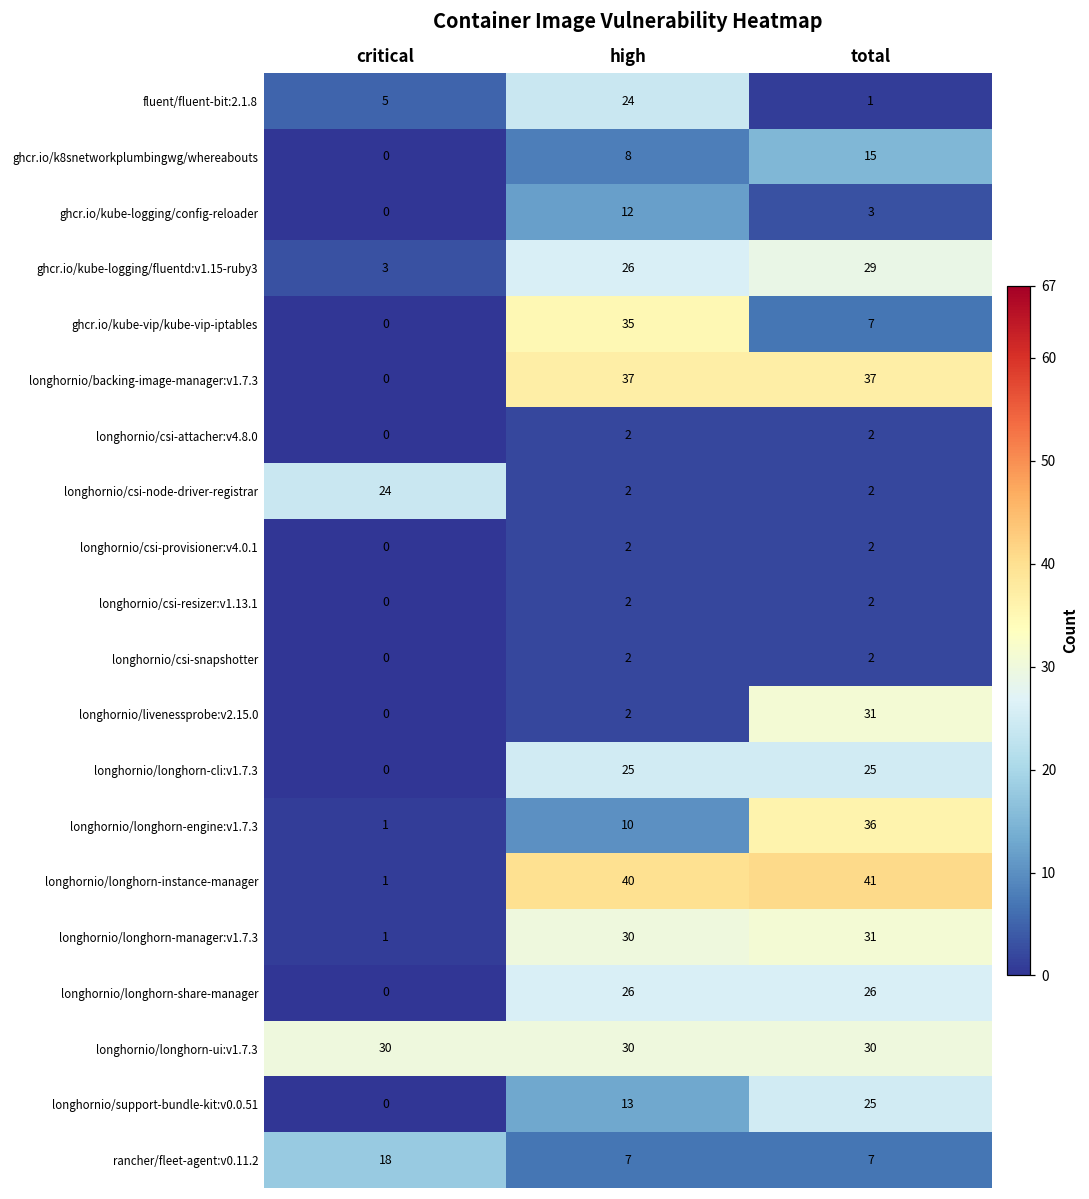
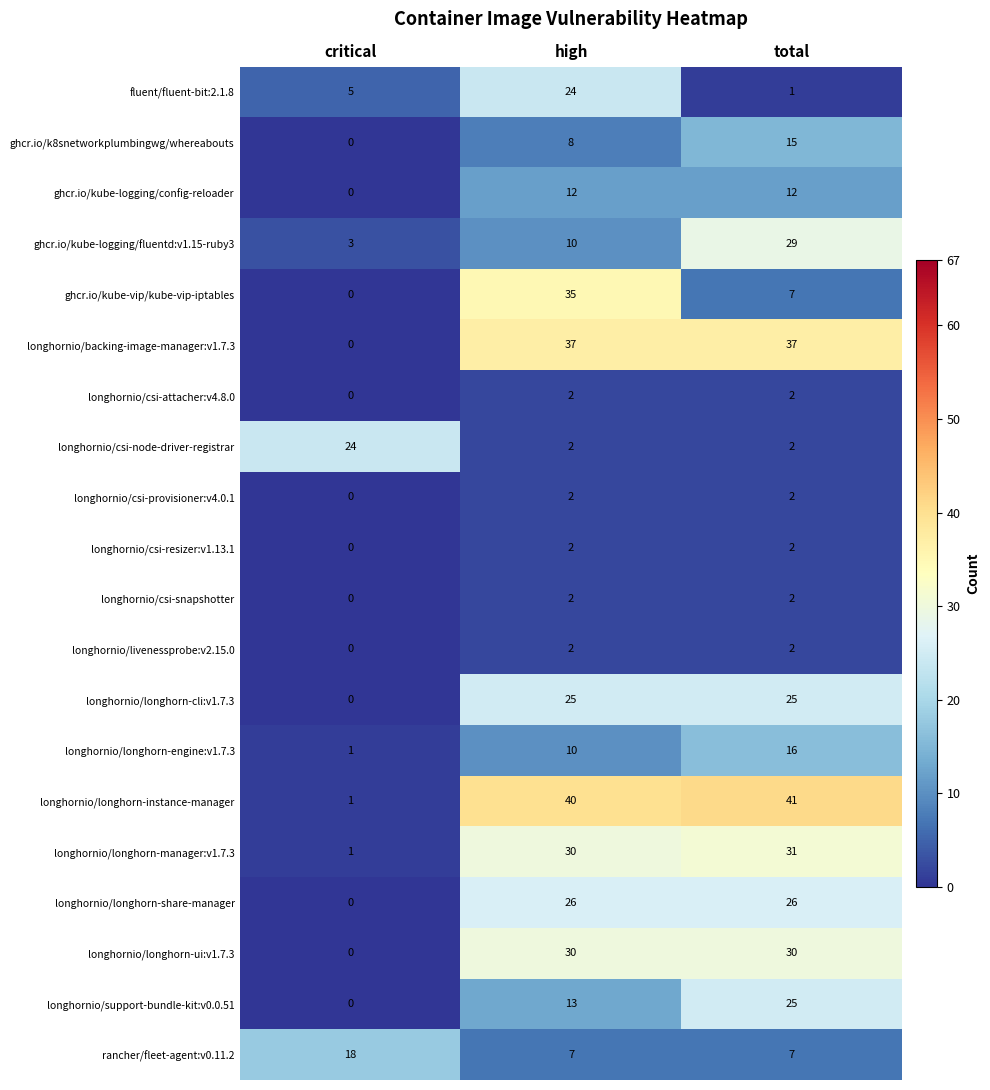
  {
    "fluent/fluent-bit:2.1.8": {
      "critical": 5,
      "high": 24,
      "total": 1
    },
    "ghcr.io/k8snetworkplumbingwg/whereabouts": {
      "critical": 0,
      "high": 8,
      "total": 15
    },
    "ghcr.io/kube-logging/config-reloader": {
      "critical": 0,
      "high": 12,
-     "total": 3
+     "total": 12
    },
    "ghcr.io/kube-logging/fluentd:v1.15-ruby3": {
      "critical": 3,
-     "high": 26,
+     "high": 10,
      "total": 29
    },
    "ghcr.io/kube-vip/kube-vip-iptables": {
      "critical": 0,
      "high": 35,
      "total": 7
    },
    "longhornio/backing-image-manager:v1.7.3": {
      "critical": 0,
      "high": 37,
      "total": 37
    },
    "longhornio/csi-attacher:v4.8.0": {
      "critical": 0,
      "high": 2,
      "total": 2
    },
    "longhornio/csi-node-driver-registrar": {
      "critical": 24,
      "high": 2,
      "total": 2
    },
    "longhornio/csi-provisioner:v4.0.1": {
      "critical": 0,
      "high": 2,
      "total": 2
    },
    "longhornio/csi-resizer:v1.13.1": {
      "critical": 0,
      "high": 2,
      "total": 2
    },
    "longhornio/csi-snapshotter": {
      "critical": 0,
      "high": 2,
      "total": 2
    },
    "longhornio/livenessprobe:v2.15.0": {
      "critical": 0,
      "high": 2,
-     "total": 31
+     "total": 2
    },
    "longhornio/longhorn-cli:v1.7.3": {
      "critical": 0,
      "high": 25,
      "total": 25
    },
    "longhornio/longhorn-engine:v1.7.3": {
      "critical": 1,
      "high": 10,
-     "total": 36
+     "total": 16
    },
    "longhornio/longhorn-instance-manager": {
      "critical": 1,
      "high": 40,
      "total": 41
    },
    "longhornio/longhorn-manager:v1.7.3": {
      "critical": 1,
      "high": 30,
      "total": 31
    },
    "longhornio/longhorn-share-manager": {
      "critical": 0,
      "high": 26,
      "total": 26
    },
    "longhornio/longhorn-ui:v1.7.3": {
-     "critical": 30,
+     "critical": 0,
      "high": 30,
      "total": 30
    },
    "longhornio/support-bundle-kit:v0.0.51": {
      "critical": 0,
      "high": 13,
      "total": 25
    },
    "rancher/fleet-agent:v0.11.2": {
      "critical": 18,
      "high": 7,
      "total": 7
    }
  }
